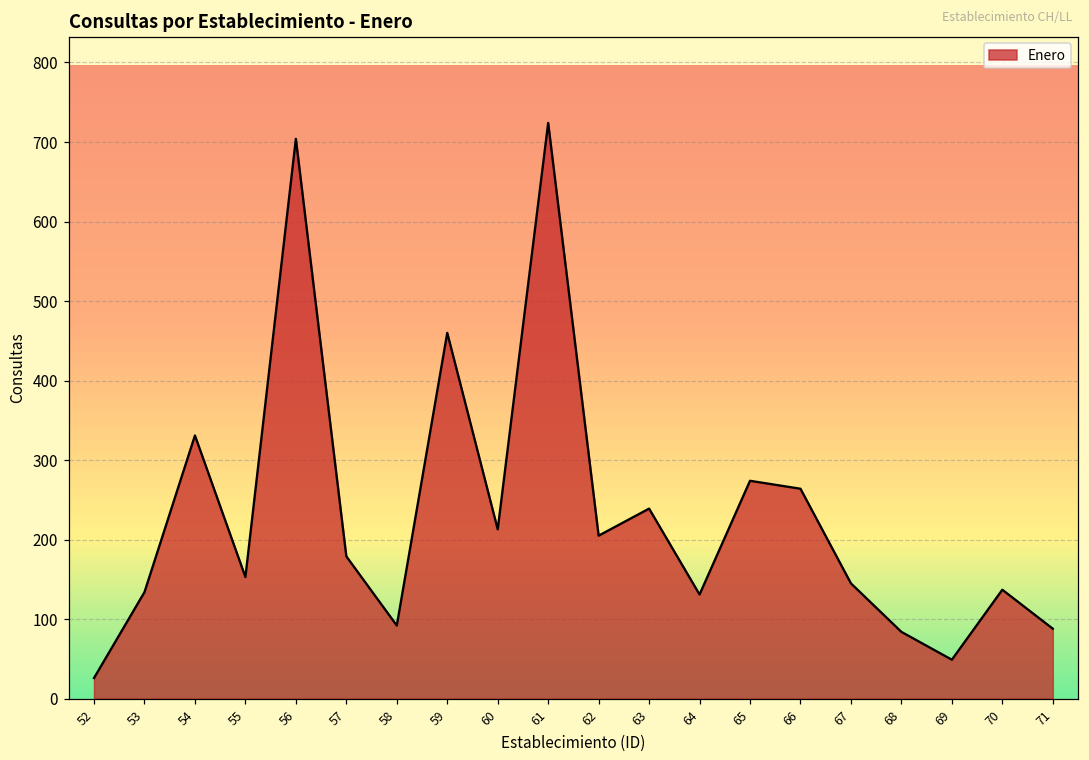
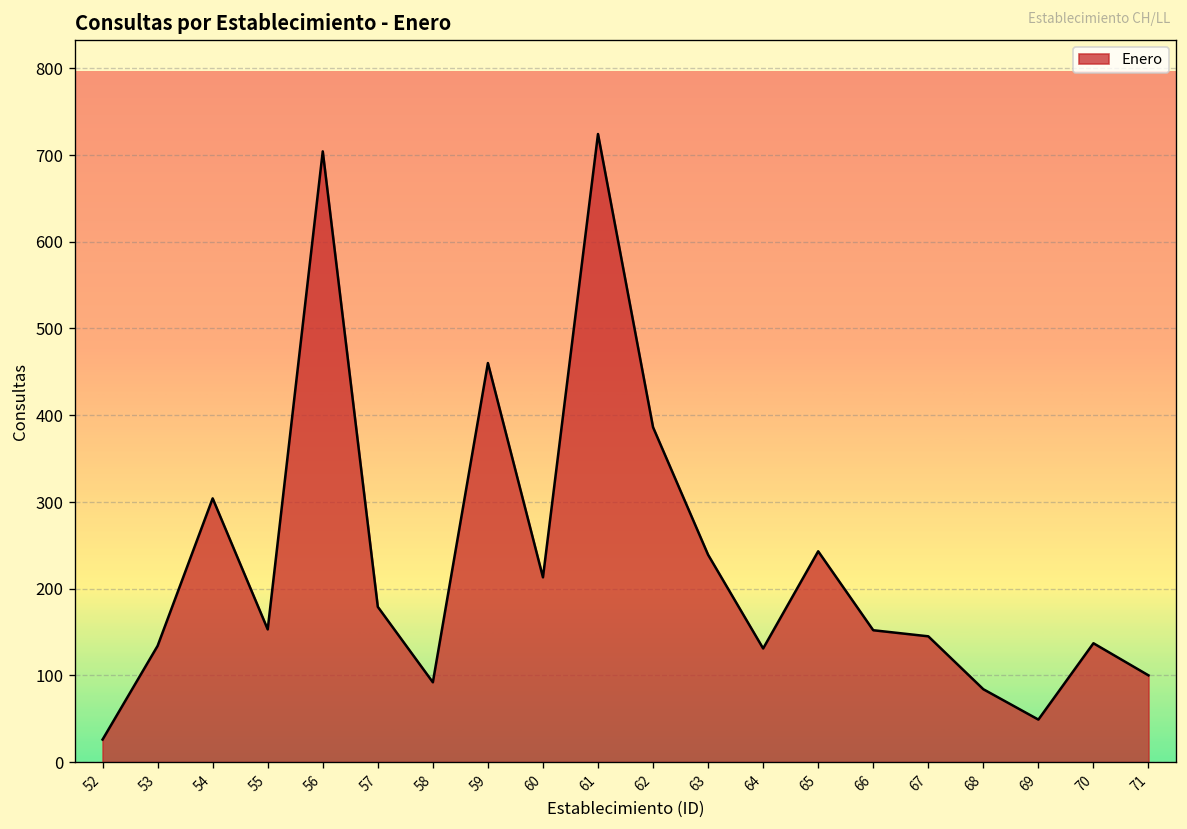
  {
    "52": 30,
    "53": 130,
-   "54": 330,
+   "54": 300,
    "55": 150,
    "56": 700,
    "57": 180,
    "58": 90,
    "59": 460,
    "60": 210,
    "61": 720,
-   "62": 210,
+   "62": 390,
    "63": 240,
    "64": 130,
-   "65": 270,
-   "66": 260,
+   "65": 240,
+   "66": 150,
    "67": 150,
    "68": 80,
    "69": 50,
    "70": 140,
-   "71": 90
+   "71": 100
  }
